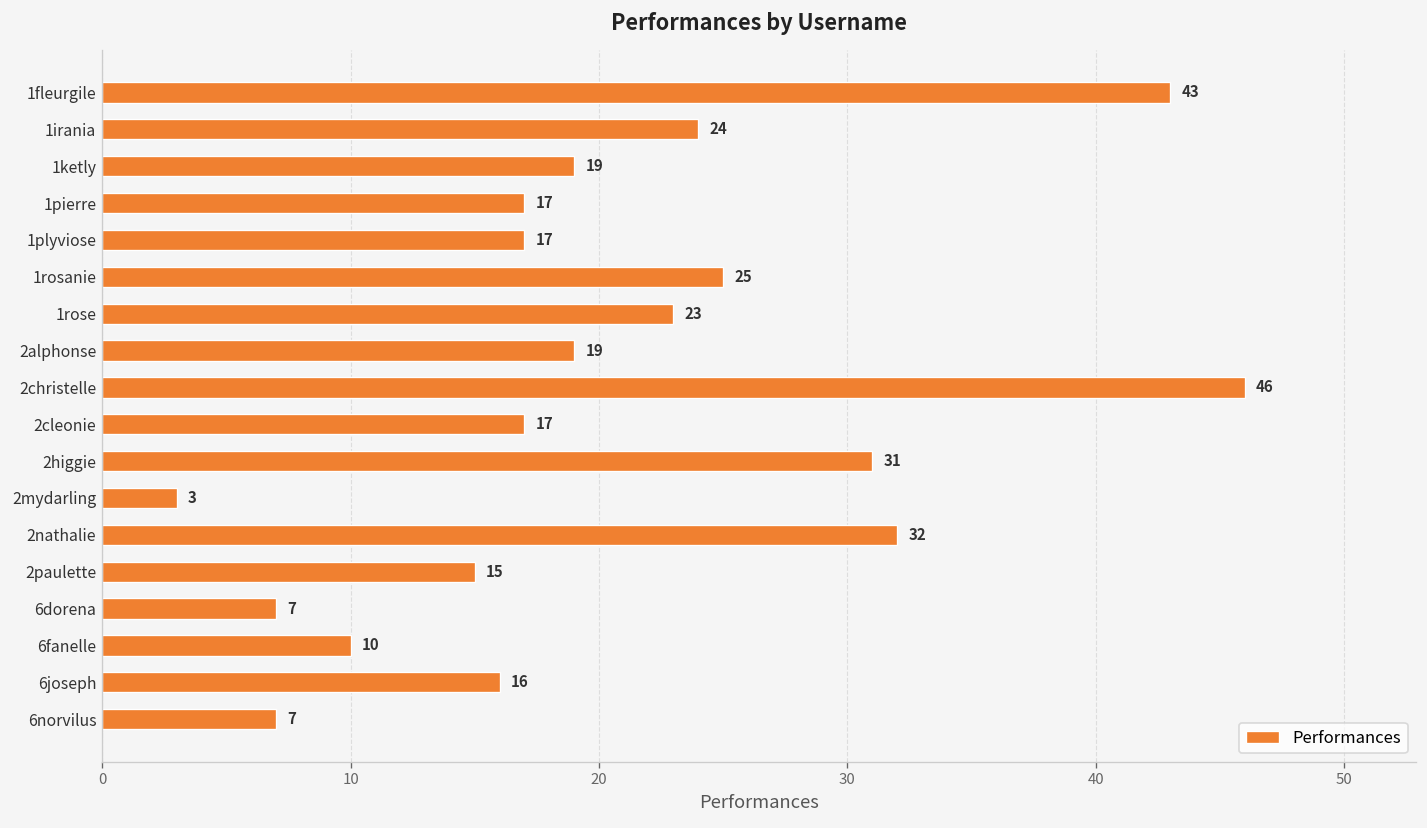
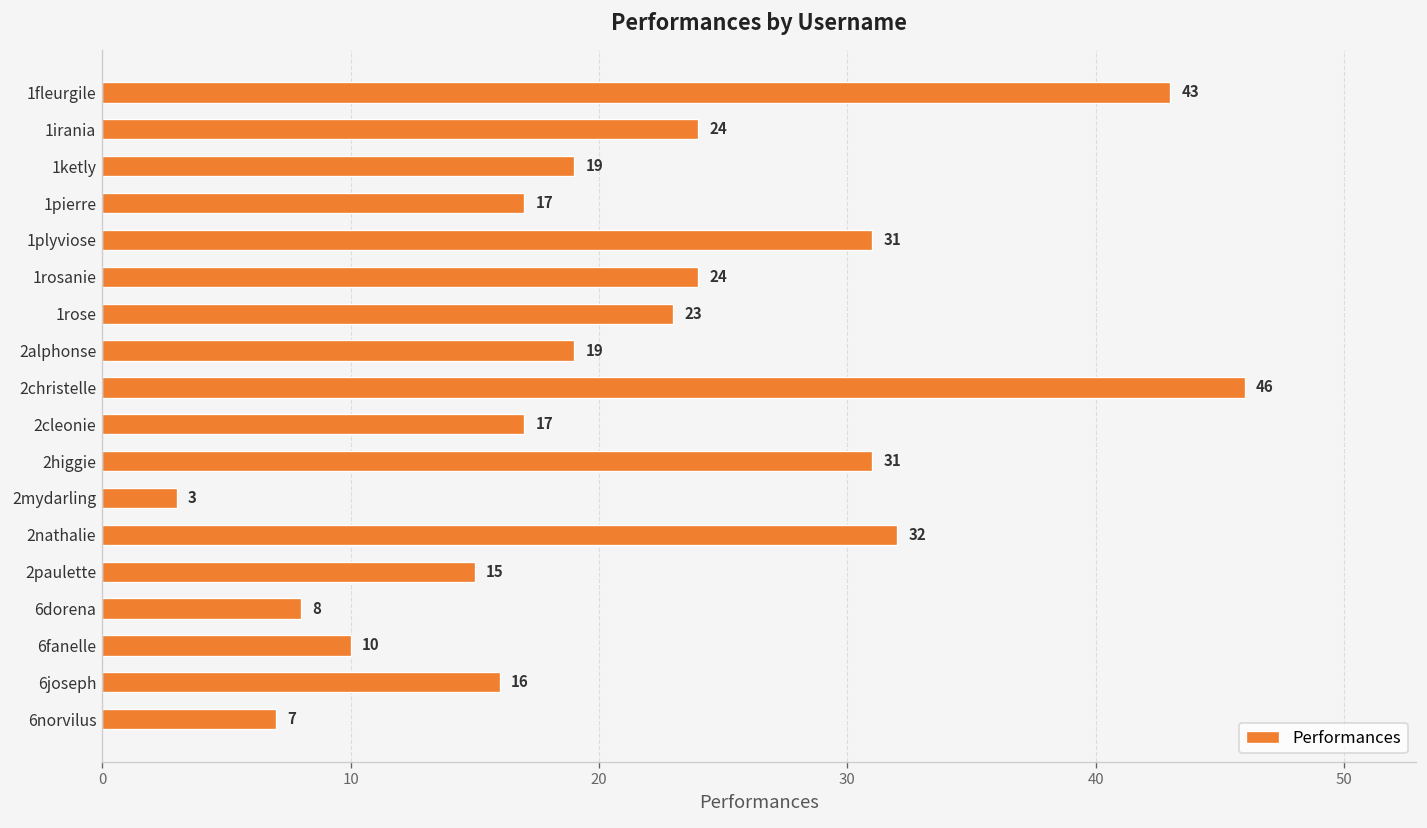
  {
    "1fleurgile": 43,
    "1irania": 24,
    "1ketly": 19,
    "1pierre": 17,
-   "1plyviose": 17,
-   "1rosanie": 25,
+   "1plyviose": 31,
+   "1rosanie": 24,
    "1rose": 23,
    "2alphonse": 19,
    "2christelle": 46,
    "2cleonie": 17,
    "2higgie": 31,
    "2mydarling": 3,
    "2nathalie": 32,
    "2paulette": 15,
-   "6dorena": 7,
+   "6dorena": 8,
    "6fanelle": 10,
    "6joseph": 16,
    "6norvilus": 7
  }
